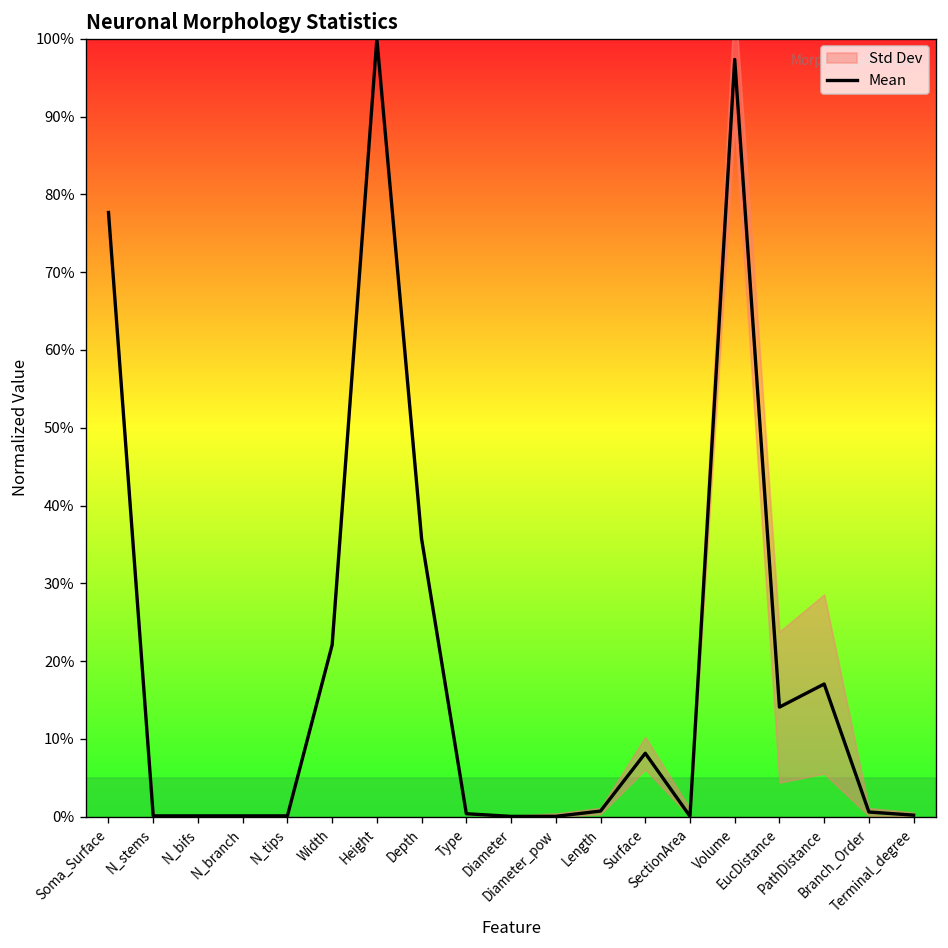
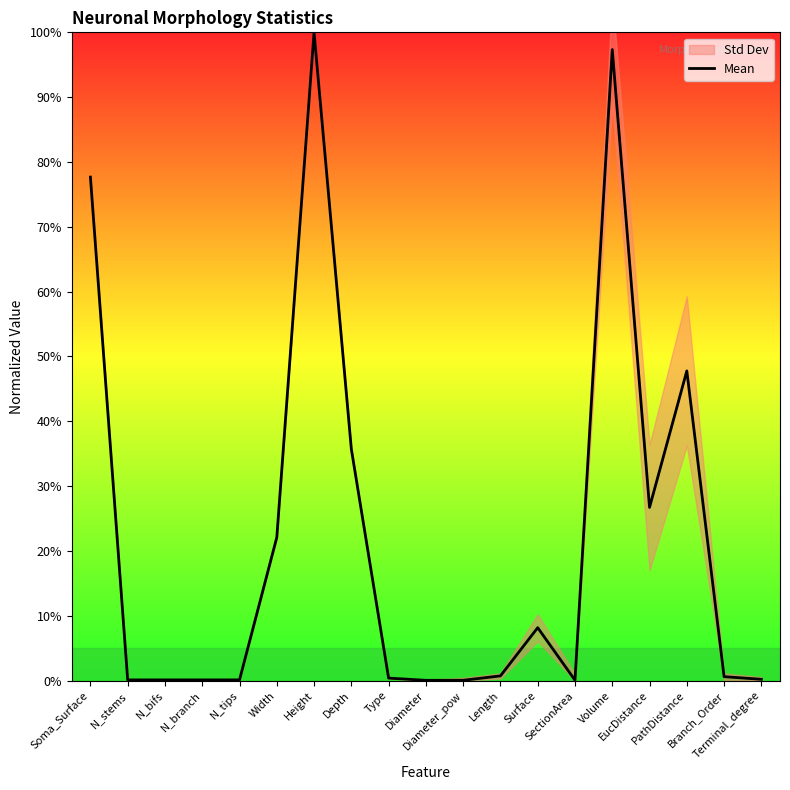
  {
    "Mean": {
      "Surface": "8%",
      "Volume": "97%",
-     "EucDistance": "14%",
-     "PathDistance": "17%"
+     "EucDistance": "27%",
+     "PathDistance": "48%"
    }
  }
